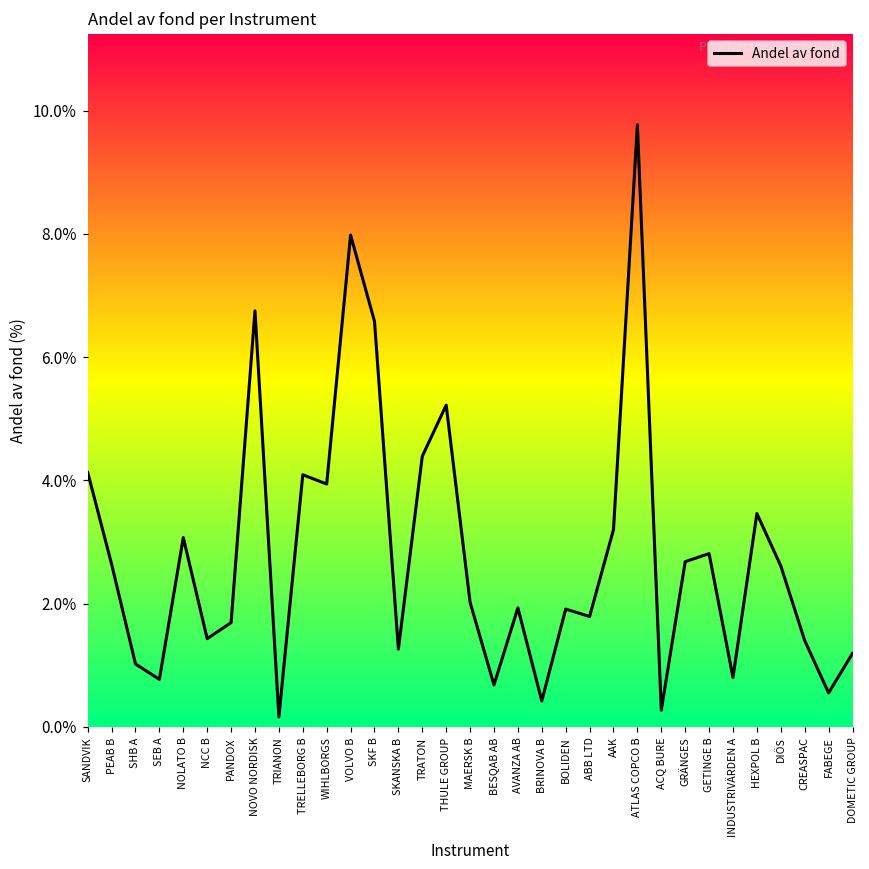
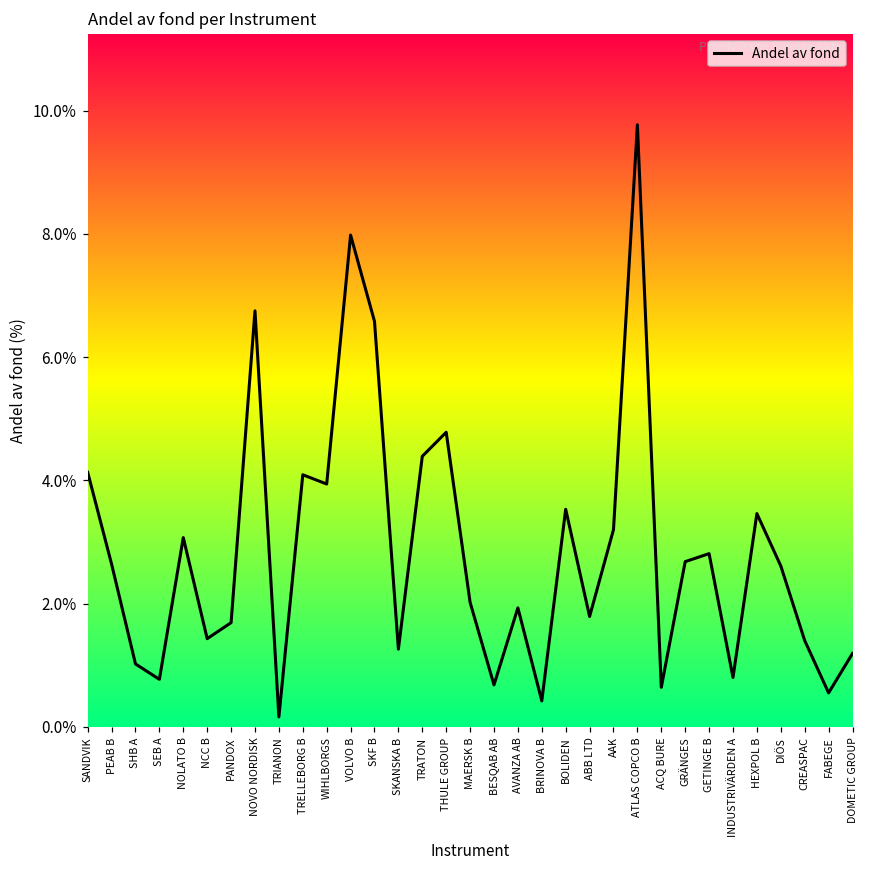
  {
    "SANDVIK": "4.1%",
    "PEAB B": "2.6%",
    "SHB A": "1.0%",
    "SEB A": "0.8%",
    "NOLATO B": "3.1%",
    "NCC B": "1.4%",
    "PANDOX": "1.7%",
    "NOVO NORDISK": "6.8%",
    "TRIANON": "0.2%",
    "TRELLEBORG B": "4.1%",
    "WIHLBORGS": "3.9%",
    "VOLVO B": "8.0%",
    "SKF B": "6.6%",
    "SKANSKA B": "1.3%",
    "TRATON": "4.4%",
-   "THULE GROUP": "5.2%",
+   "THULE GROUP": "4.8%",
    "MAERSK B": "2.0%",
    "BESQAB AB": "0.7%",
    "AVANZA AB": "1.9%",
    "BRINOVA B": "0.4%",
-   "BOLIDEN": "1.9%",
+   "BOLIDEN": "3.5%",
    "ABB LTD": "1.8%",
    "AAK": "3.2%",
    "ATLAS COPCO B": "9.8%",
-   "ACQ BURE": "0.3%",
+   "ACQ BURE": "0.6%",
    "GRÄNGES": "2.7%",
    "GETINGE B": "2.8%",
    "INDUSTRIVÄRDEN A": "0.8%",
    "HEXPOL B": "3.5%",
    "DIÖS": "2.6%",
    "CREASPAC": "1.4%",
    "FABEGE": "0.6%",
    "DOMETIC GROUP": "1.2%"
  }
